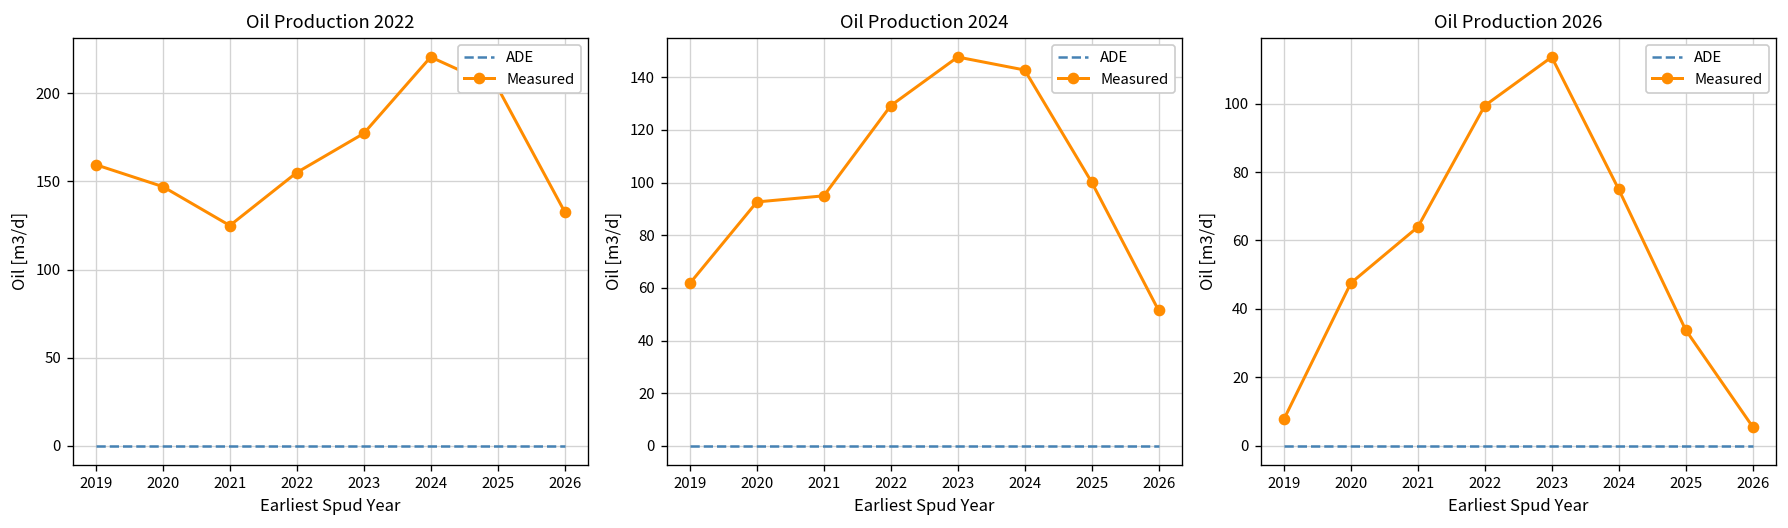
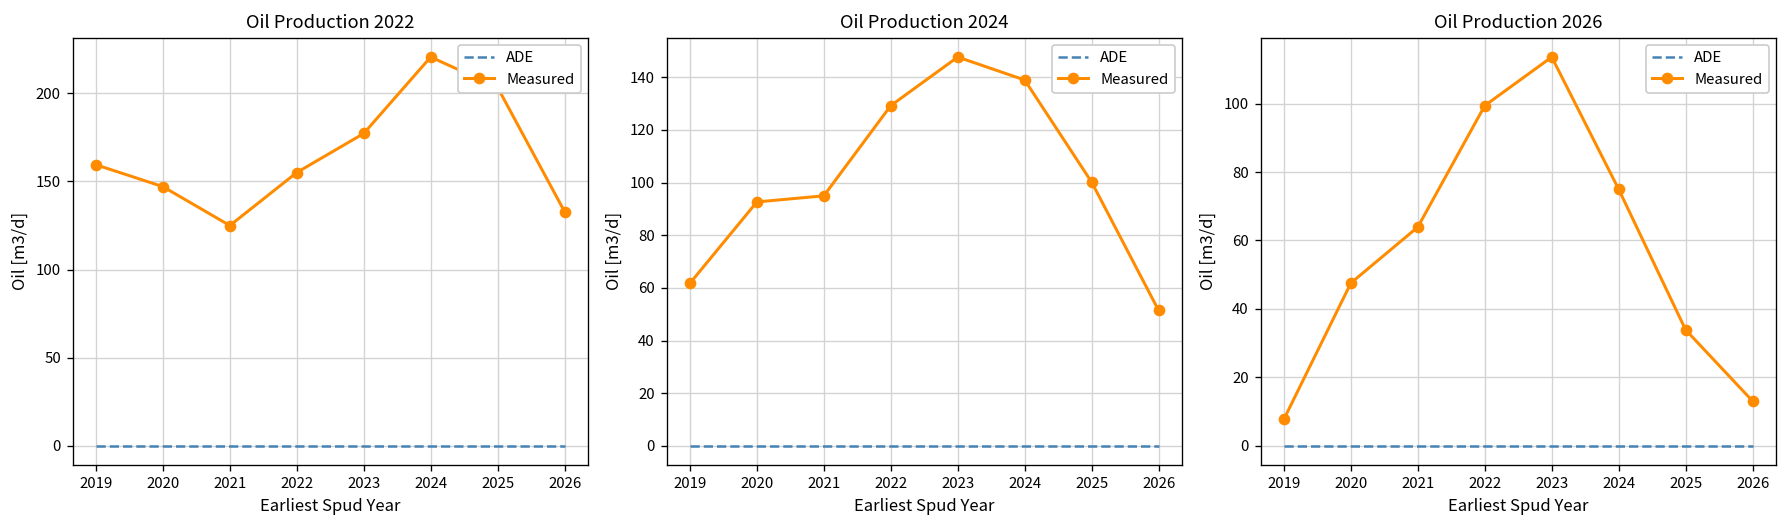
  {
    "Oil Production 2022": {
      "ADE": {
        "2019": 0,
        "2020": 0,
        "2021": 0,
        "2022": 0,
        "2023": 0,
        "2024": 0,
        "2025": 0,
        "2026": 0
      },
      "Measured": {
        "2019": 159,
        "2020": 147,
        "2021": 125,
        "2022": 155,
        "2023": 177,
        "2024": 221,
        "2026": 133
      }
    },
    "Oil Production 2024": {
      "ADE": {
        "2019": 0,
        "2020": 0,
        "2021": 0,
        "2022": 0,
        "2023": 0,
        "2024": 0,
        "2025": 0,
        "2026": 0
      },
      "Measured": {
        "2019": 62,
        "2020": 93,
        "2021": 95,
        "2022": 129,
        "2023": 148,
-       "2024": 143,
+       "2024": 139,
        "2025": 100,
        "2026": 51
      }
    },
    "Oil Production 2026": {
      "ADE": {
        "2019": 0,
        "2020": 0,
        "2021": 0,
        "2022": 0,
        "2023": 0,
        "2024": 0,
        "2025": 0,
        "2026": 0
      },
      "Measured": {
        "2019": 8,
        "2020": 48,
        "2021": 64,
        "2022": 99,
        "2023": 114,
        "2024": 75,
        "2025": 34,
-       "2026": 6
+       "2026": 13
      }
    }
  }
